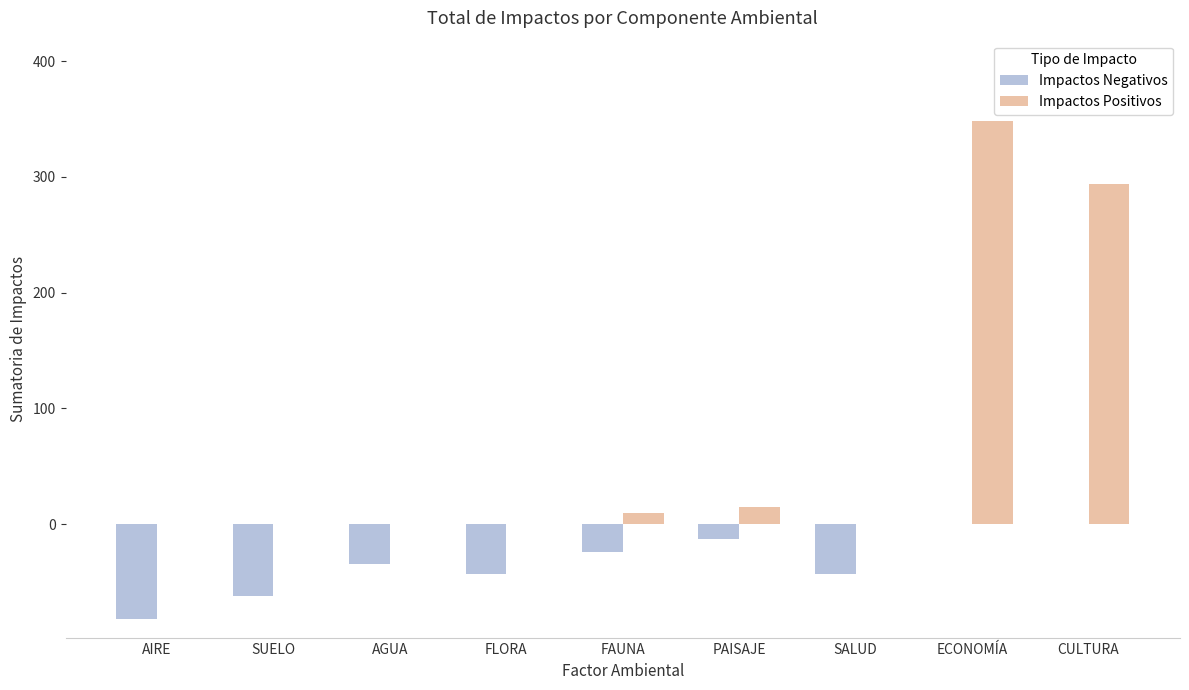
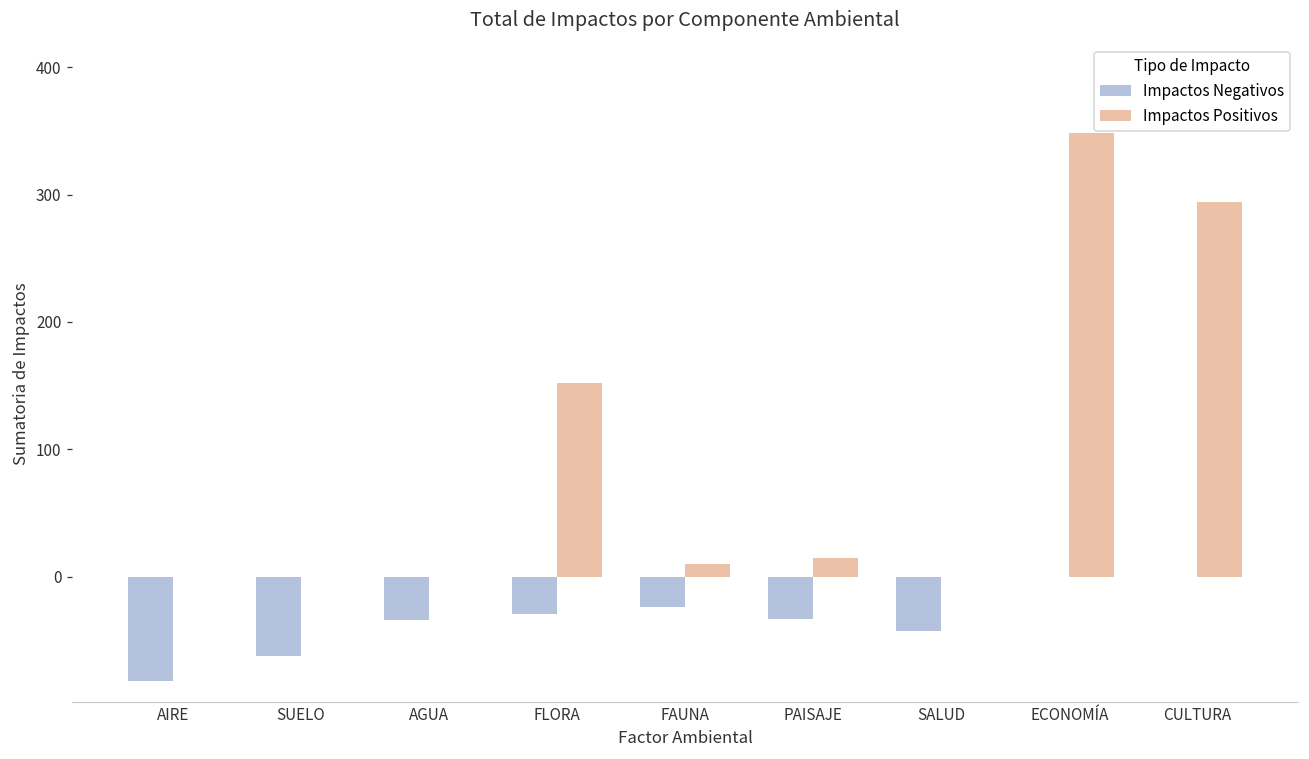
  {
    "Impactos Negativos": {
      "AIRE": -82,
      "SUELO": -62,
      "AGUA": -34,
-     "FLORA": -43,
+     "FLORA": -29,
      "FAUNA": -24,
-     "PAISAJE": -13,
+     "PAISAJE": -33,
      "SALUD": -43,
      "ECONOMÍA": 0,
      "CULTURA": 0
    },
    "Impactos Positivos": {
      "AIRE": 0,
      "SUELO": 0,
      "AGUA": 0,
-     "FLORA": 0,
+     "FLORA": 152,
      "FAUNA": 10,
      "PAISAJE": 15,
      "SALUD": 0,
      "ECONOMÍA": 348,
      "CULTURA": 294
    }
  }
